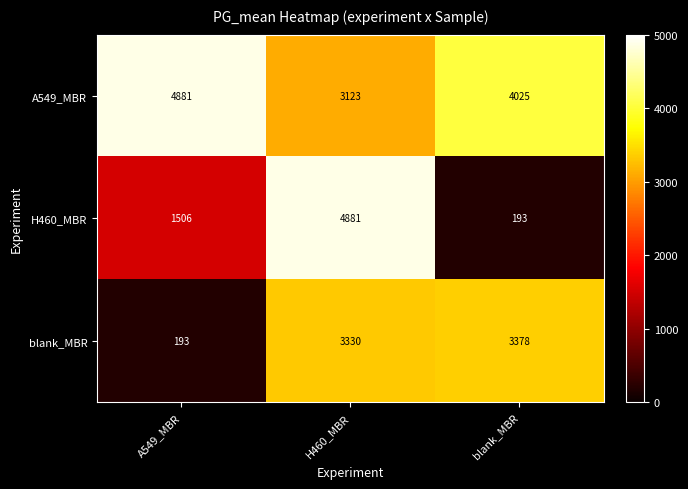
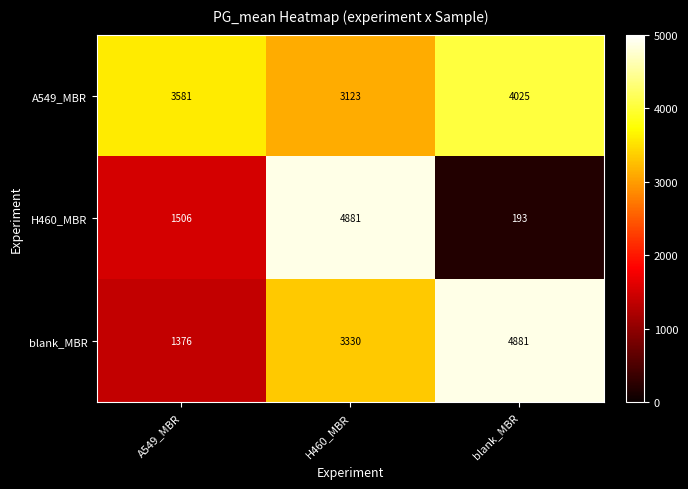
  {
    "A549_MBR": {
-     "A549_MBR": 4881,
+     "A549_MBR": 3581,
      "H460_MBR": 3123,
      "blank_MBR": 4025
    },
    "H460_MBR": {
      "A549_MBR": 1506,
      "H460_MBR": 4881,
      "blank_MBR": 193
    },
    "blank_MBR": {
-     "A549_MBR": 193,
+     "A549_MBR": 1376,
      "H460_MBR": 3330,
-     "blank_MBR": 3378
+     "blank_MBR": 4881
    }
  }
